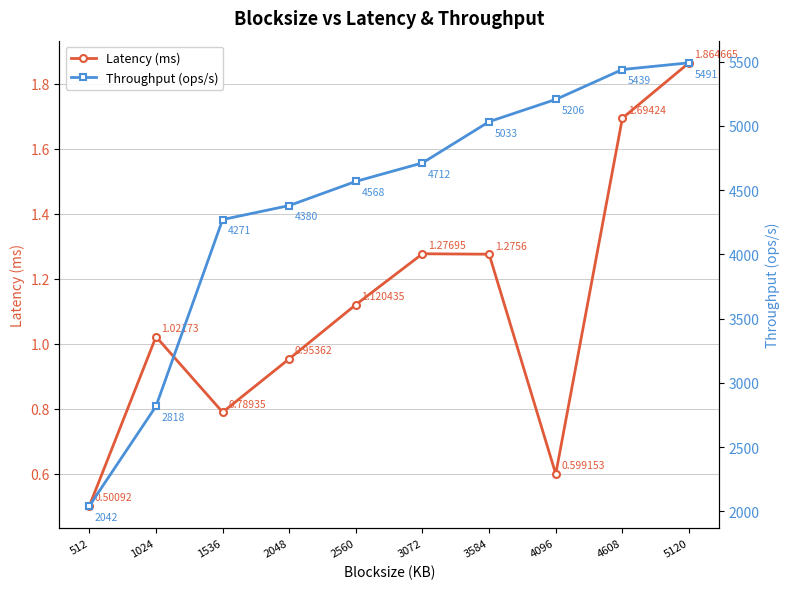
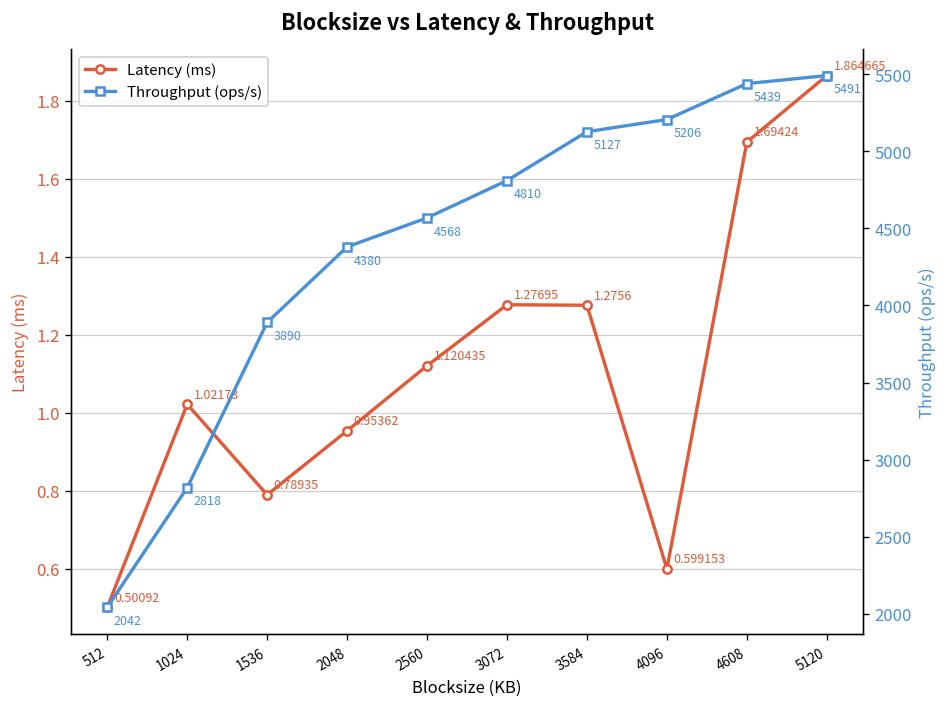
  {
    "Latency (ms)": {
      "512": 0.50092,
      "1024": 1.02173,
      "1536": 0.78935,
      "2048": 0.95362,
      "2560": 1.120435,
      "3072": 1.27695,
      "3584": 1.2756,
      "4096": 0.599153,
      "4608": 1.69424,
      "5120": 1.864665
    },
    "Throughput (ops/s)": {
      "512": 2042,
      "1024": 2818,
-     "1536": 4271,
+     "1536": 3890,
      "2048": 4380,
      "2560": 4568,
-     "3072": 4712,
-     "3584": 5033,
+     "3072": 4810,
+     "3584": 5127,
      "4096": 5206,
      "4608": 5439,
      "5120": 5491
    }
  }
